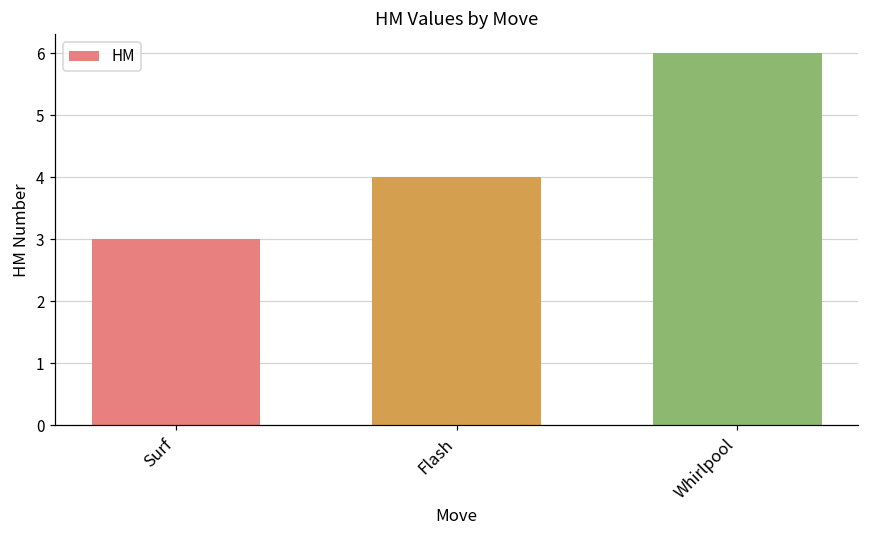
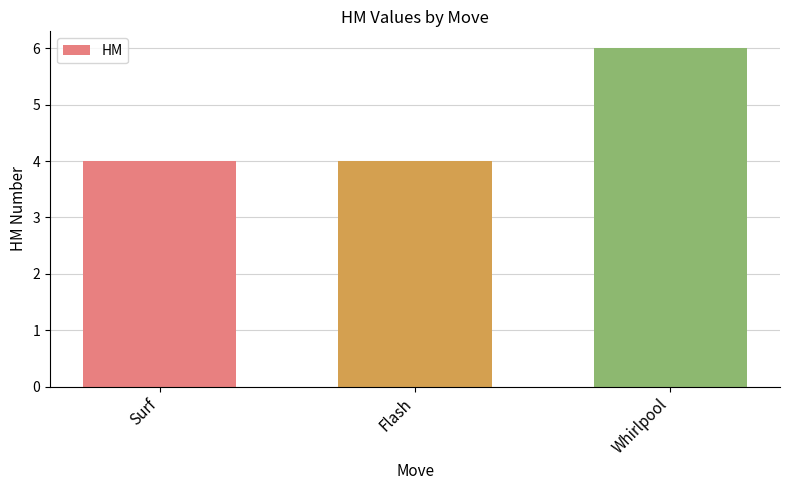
  {
-   "Surf": 3,
+   "Surf": 4,
    "Flash": 4,
    "Whirlpool": 6
  }
